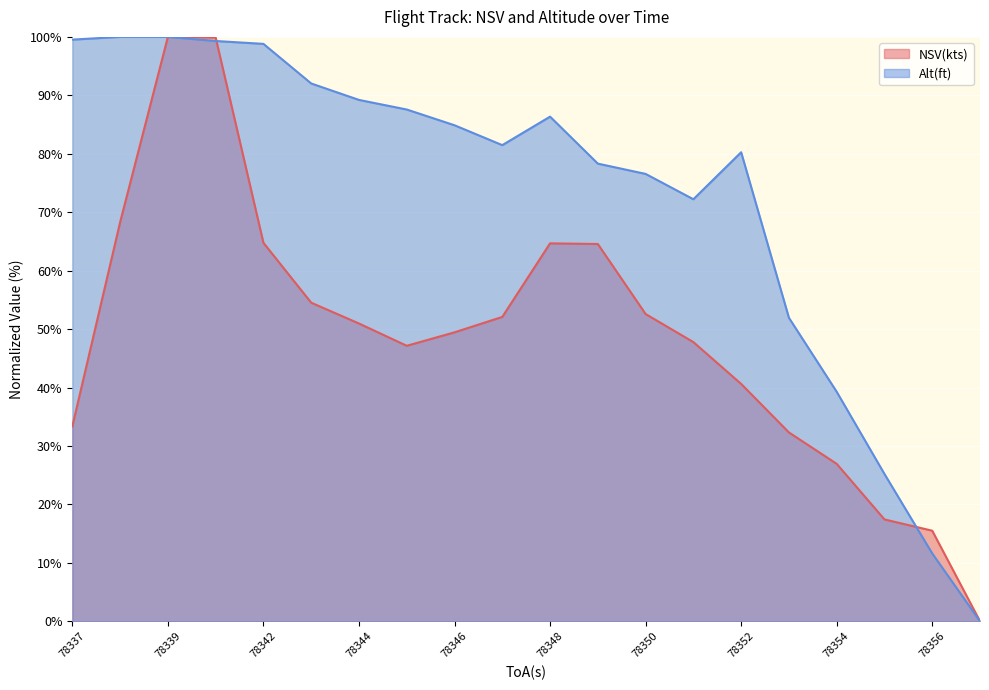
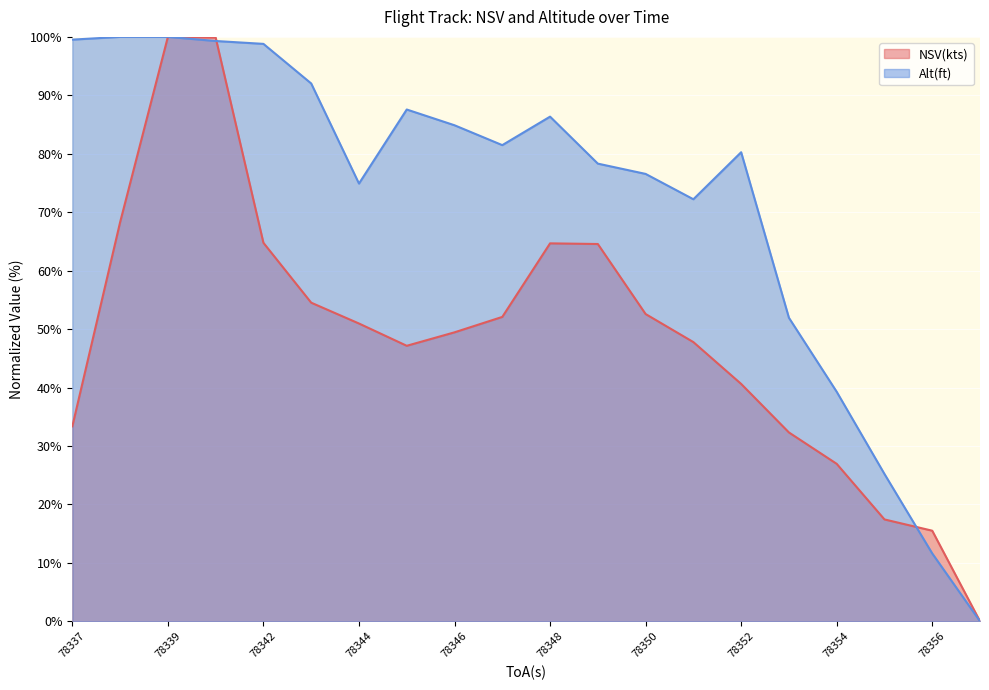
  {
    "NSV(kts)": {
      "78337": "33%",
      "78342": "65%",
      "78344": "51%",
      "78346": "49%",
      "78348": "65%",
      "78350": "53%",
      "78352": "41%",
      "78354": "27%",
      "78356": "15%"
    },
    "Alt(ft)": {
      "78337": "100%",
      "78342": "99%",
-     "78344": "89%",
+     "78344": "75%",
      "78346": "85%",
      "78348": "86%",
      "78350": "77%",
      "78352": "80%",
      "78354": "39%",
      "78356": "12%"
    }
  }
